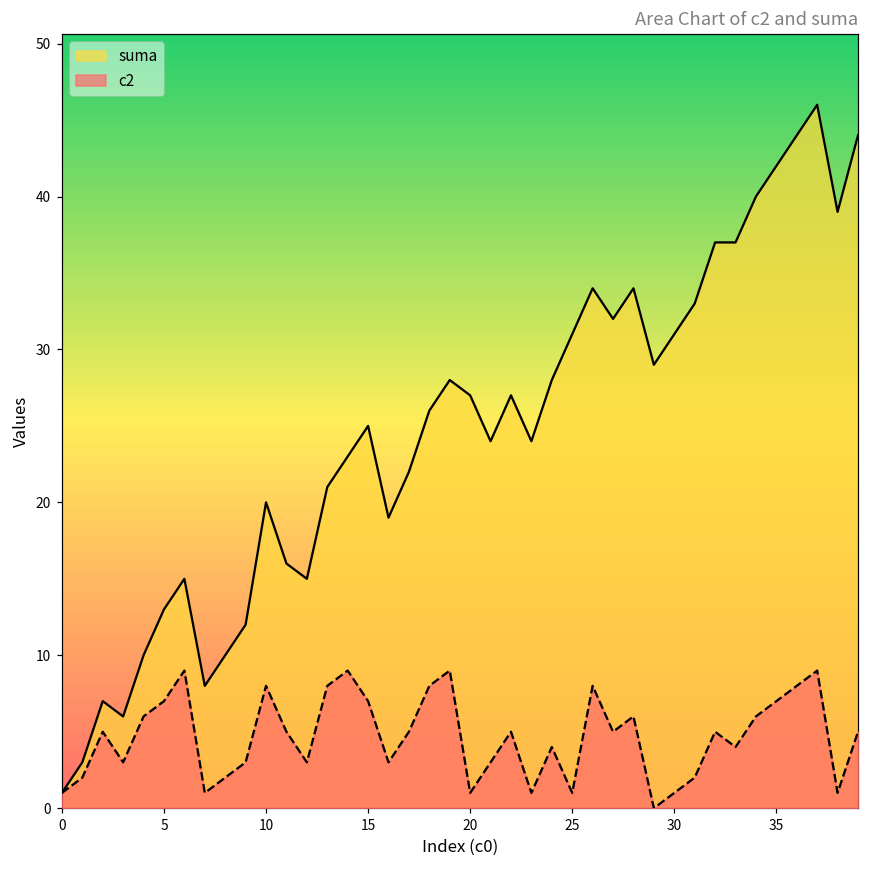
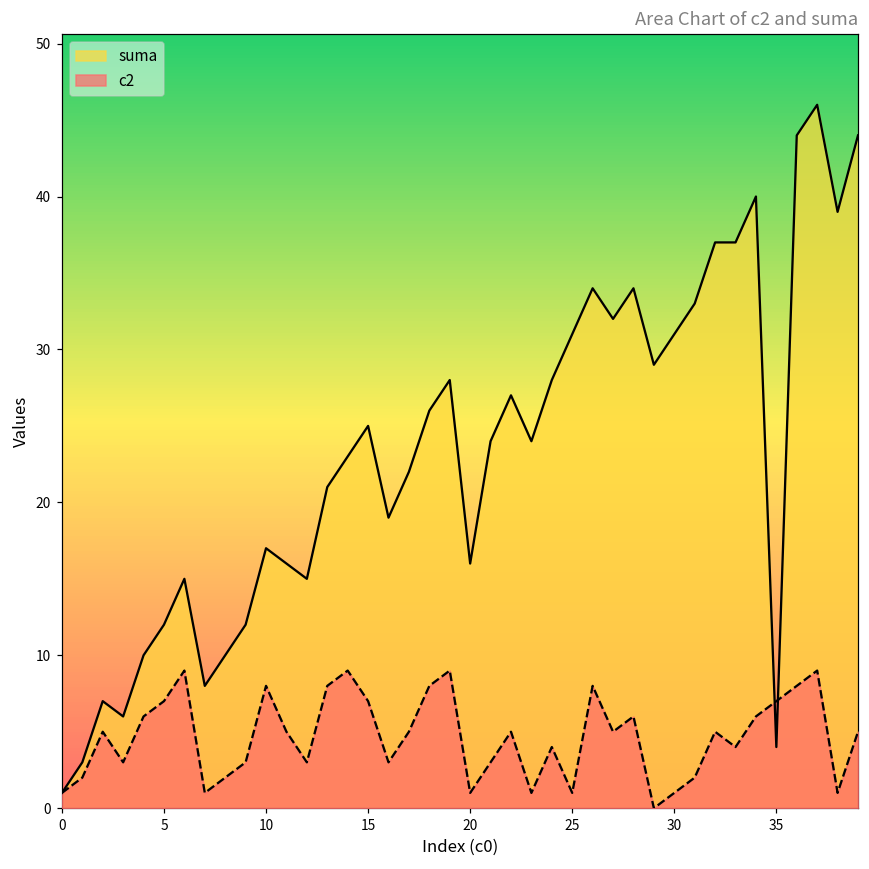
  {
    "suma": {
-     "5": 13,
-     "10": 20,
+     "5": 12,
+     "10": 17,
      "15": 25,
-     "20": 27,
+     "20": 16,
      "25": 31,
      "30": 31,
-     "35": 42
+     "35": 4
    },
    "c2": {
      "5": 7,
      "10": 8,
      "15": 7,
      "20": 1,
      "25": 1,
      "30": 1,
      "35": 7
    }
  }
